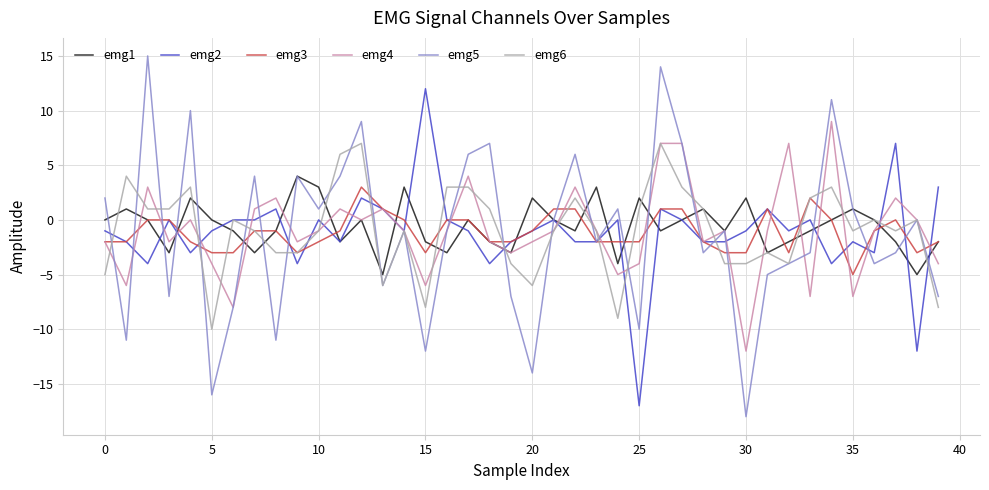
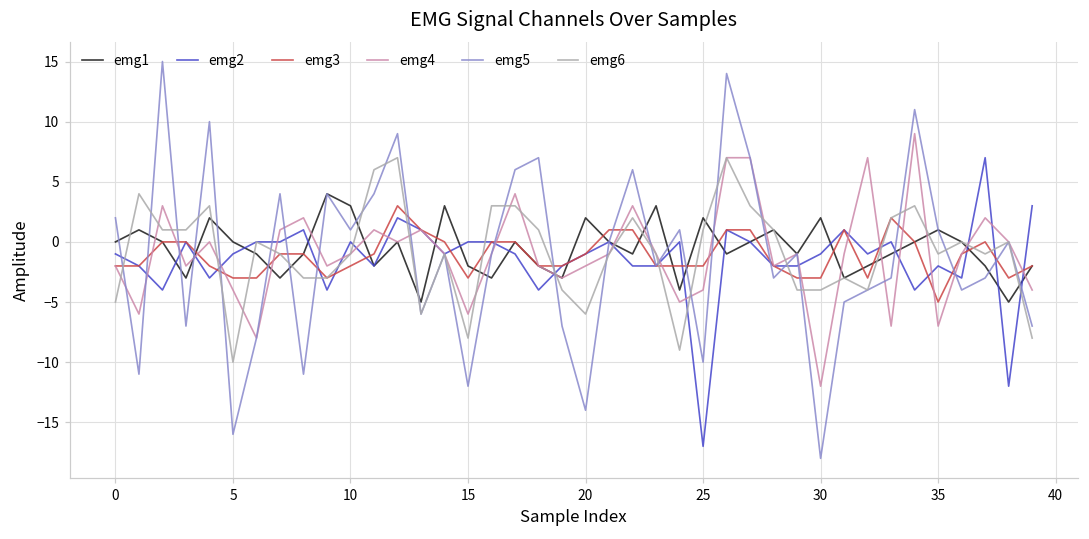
  {
    "emg1": {
      "0": 0,
      "5": 0,
      "10": 3,
      "15": -2,
      "20": 2,
      "25": 2,
      "30": 2
    },
    "emg2": {
      "0": -1,
      "5": -1,
      "10": 0,
-     "15": 12,
+     "15": 0,
      "25": -17,
      "30": -1,
      "35": -2
    },
    "emg3": {
      "5": -3,
      "10": -2,
      "15": -3,
      "25": -2,
      "30": -3,
      "35": -5
    }
  }
